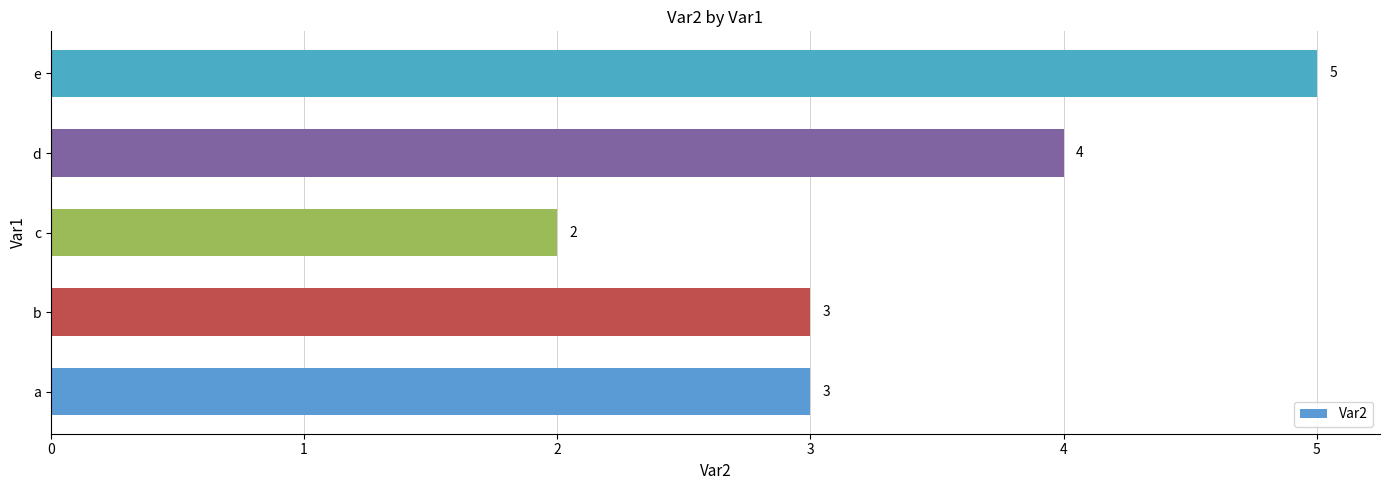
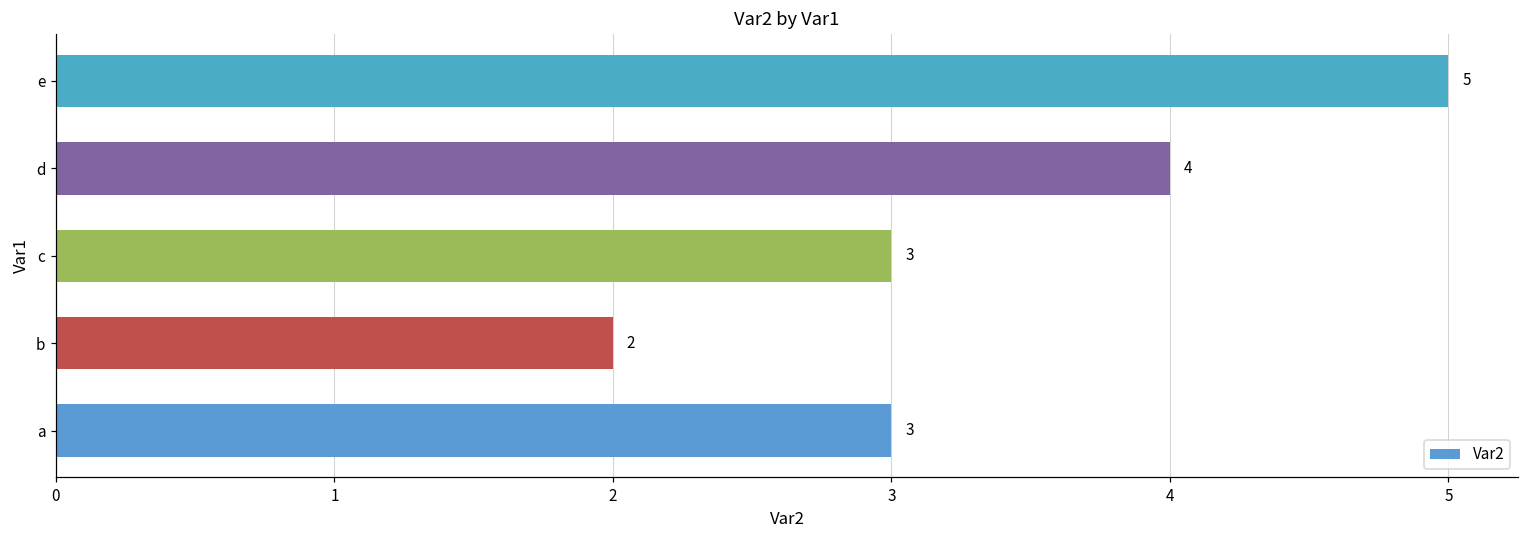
  {
    "e": 5,
    "d": 4,
-   "c": 2,
-   "b": 3,
+   "c": 3,
+   "b": 2,
    "a": 3
  }
